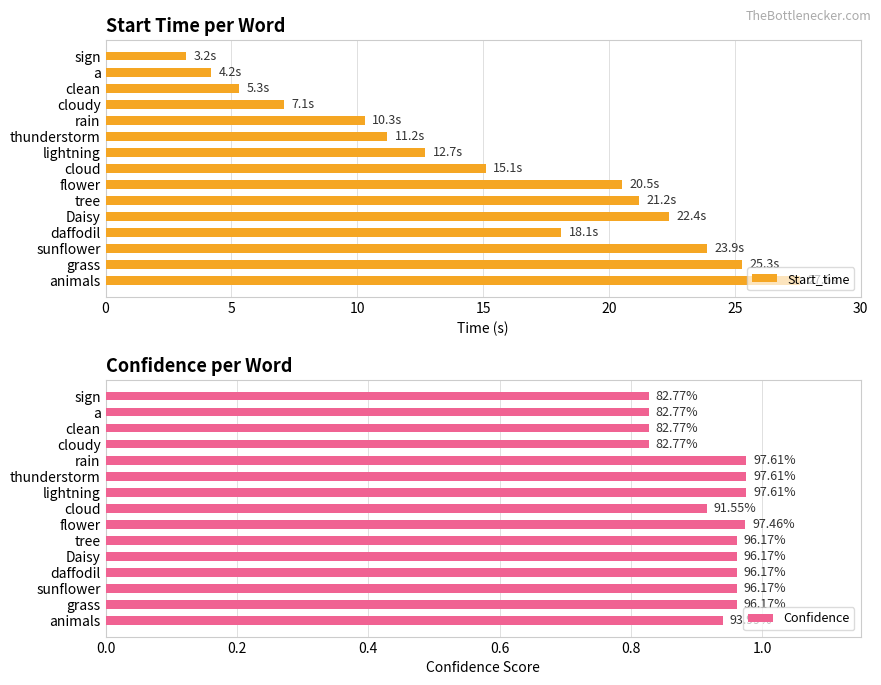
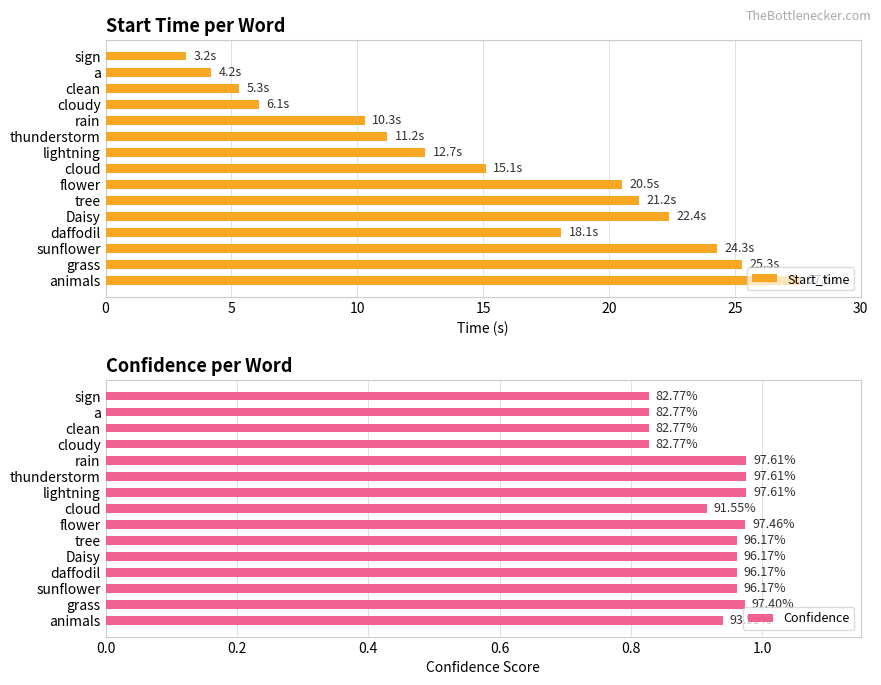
  {
    "Start Time per Word": {
      "sign": "3.2s",
      "a": "4.2s",
      "clean": "5.3s",
-     "cloudy": "7.1s",
+     "cloudy": "6.1s",
      "rain": "10.3s",
      "thunderstorm": "11.2s",
      "lightning": "12.7s",
      "cloud": "15.1s",
      "flower": "20.5s",
      "tree": "21.2s",
      "Daisy": "22.4s",
      "daffodil": "18.1s",
-     "sunflower": "23.9s"
+     "sunflower": "24.3s"
    },
    "Confidence per Word": {
-     "grass": "0.96"
+     "grass": "0.97"
    }
  }
